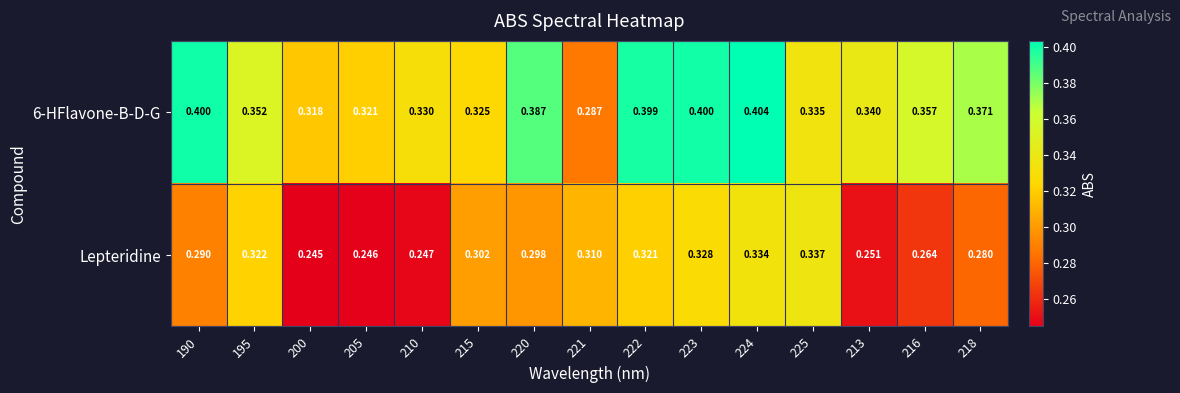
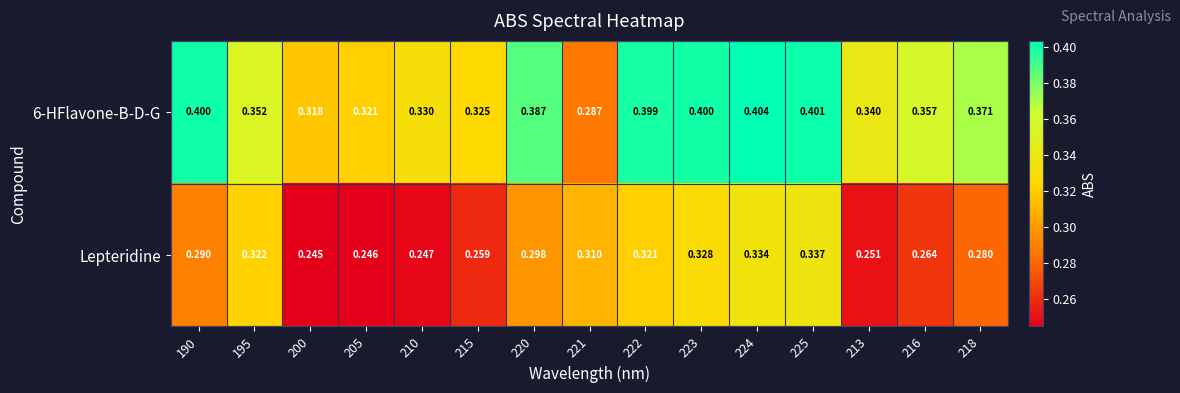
  {
    "6-HFlavone-B-D-G": {
      "190": 0.400,
      "195": 0.352,
      "200": 0.318,
      "205": 0.321,
      "210": 0.330,
      "215": 0.325,
      "220": 0.387,
      "221": 0.287,
      "222": 0.399,
      "223": 0.400,
      "224": 0.404,
-     "225": 0.335,
+     "225": 0.401,
      "213": 0.340,
      "216": 0.357,
      "218": 0.371
    },
    "Lepteridine": {
      "190": 0.290,
      "195": 0.322,
      "200": 0.245,
      "205": 0.246,
      "210": 0.247,
-     "215": 0.302,
+     "215": 0.259,
      "220": 0.298,
      "221": 0.310,
      "222": 0.321,
      "223": 0.328,
      "224": 0.334,
      "225": 0.337,
      "213": 0.251,
      "216": 0.264,
      "218": 0.280
    }
  }
